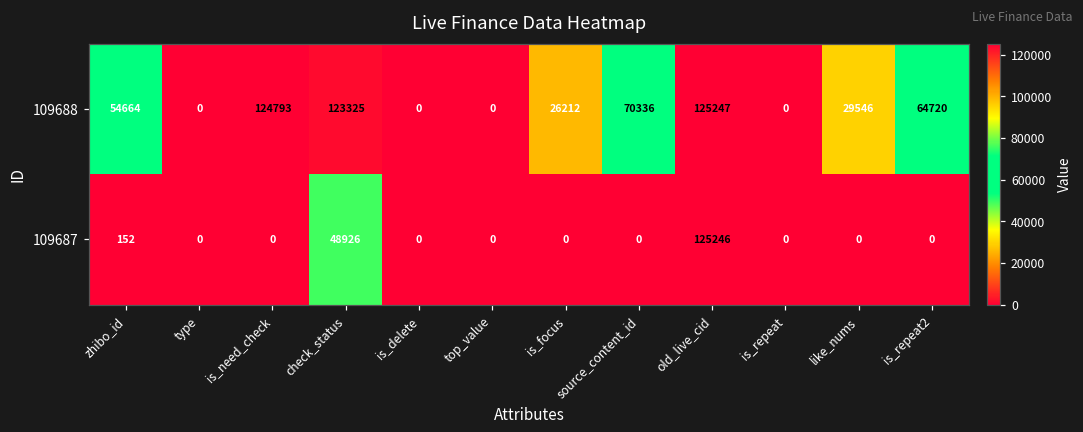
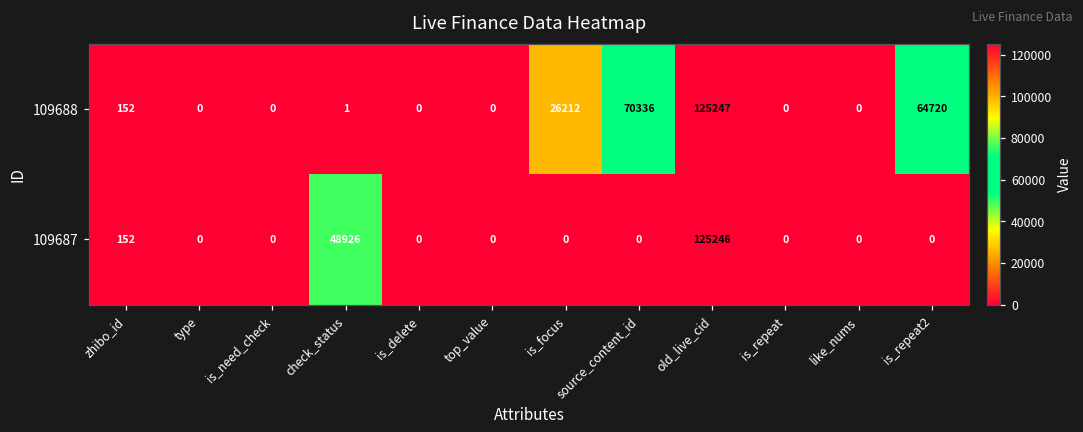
  {
    "109688": {
-     "zhibo_id": 54664,
+     "zhibo_id": 152,
      "type": 0,
-     "is_need_check": 124793,
-     "check_status": 123325,
+     "is_need_check": 0,
+     "check_status": 1,
      "is_delete": 0,
      "top_value": 0,
      "is_focus": 26212,
      "source_content_id": 70336,
      "old_live_cid": 125247,
      "is_repeat": 0,
-     "like_nums": 29546,
+     "like_nums": 0,
      "is_repeat2": 64720
    },
    "109687": {
      "zhibo_id": 152,
      "type": 0,
      "is_need_check": 0,
      "check_status": 48926,
      "is_delete": 0,
      "top_value": 0,
      "is_focus": 0,
      "source_content_id": 0,
      "old_live_cid": 125246,
      "is_repeat": 0,
      "like_nums": 0,
      "is_repeat2": 0
    }
  }
